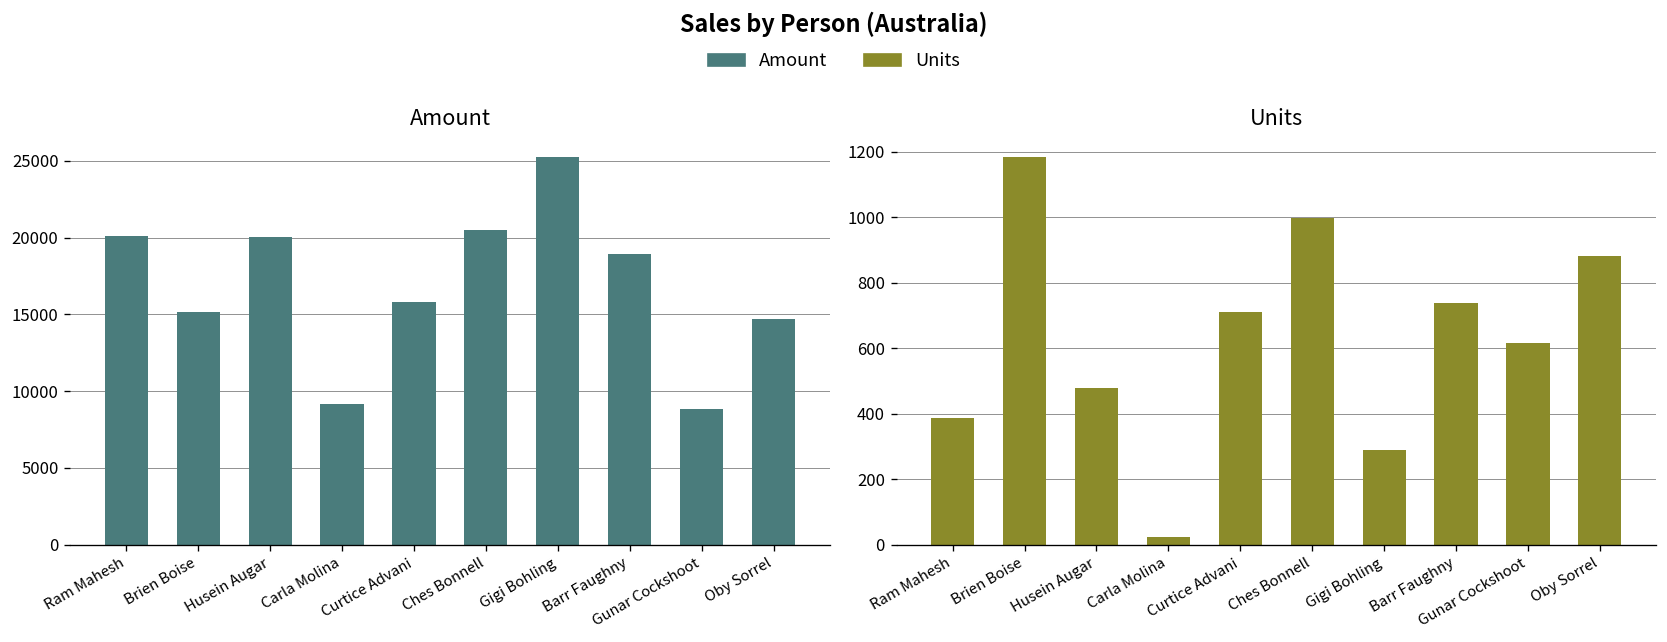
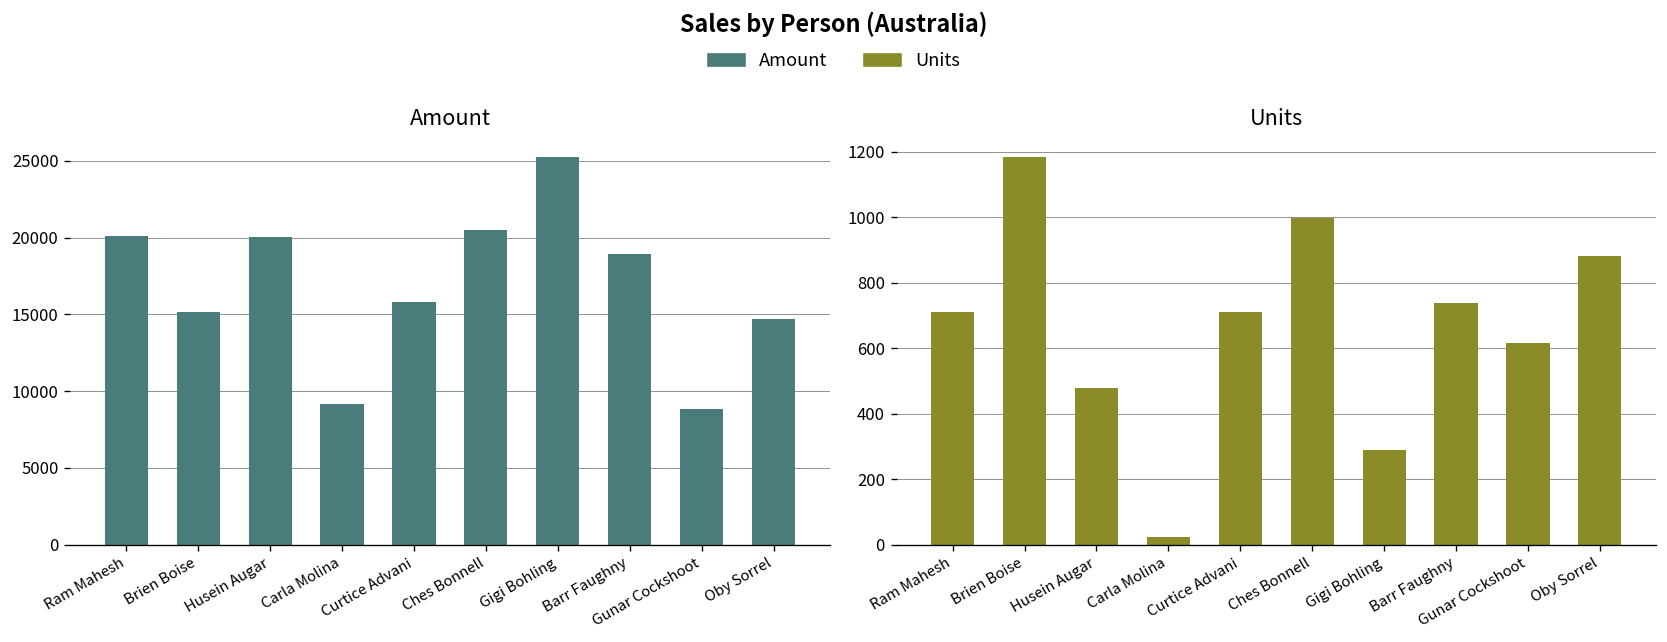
  {
    "Amount": {
      "Ram Mahesh": 20100,
      "Brien Boise": 15100,
      "Husein Augar": 20100,
      "Carla Molina": 9100,
      "Curtice Advani": 15800,
      "Ches Bonnell": 20500,
      "Gigi Bohling": 25200,
      "Barr Faughny": 18900,
      "Gunar Cockshoot": 8800,
      "Oby Sorrel": 14700
    },
    "Units": {
-     "Ram Mahesh": 390,
+     "Ram Mahesh": 710,
      "Brien Boise": 1180,
      "Husein Augar": 480,
      "Carla Molina": 20,
      "Curtice Advani": 710,
      "Ches Bonnell": 1000,
      "Gigi Bohling": 290,
      "Barr Faughny": 740,
      "Gunar Cockshoot": 620,
      "Oby Sorrel": 880
    }
  }
